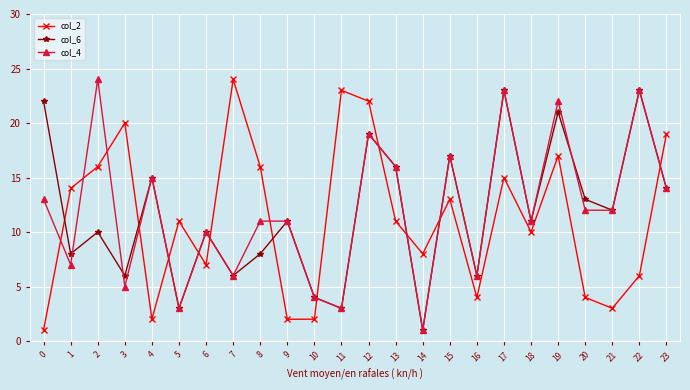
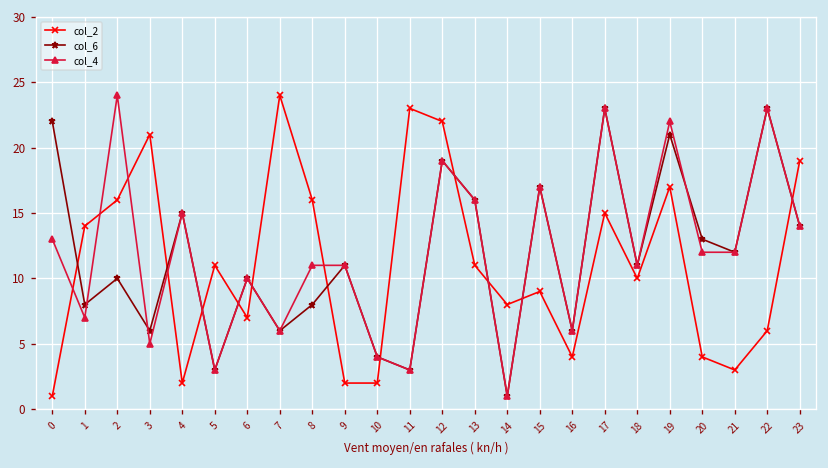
  {
    "col_2": {
      "0": 1,
      "1": 14,
      "2": 16,
-     "3": 20,
+     "3": 21,
      "4": 2,
      "5": 11,
      "6": 7,
      "7": 24,
      "8": 16,
      "9": 2,
      "10": 2,
      "11": 23,
      "12": 22,
      "13": 11,
      "14": 8,
-     "15": 13,
+     "15": 9,
      "16": 4,
      "17": 15,
      "18": 10,
      "19": 17,
      "20": 4,
      "21": 3,
      "22": 6,
      "23": 19
    },
    "col_6": {
      "0": 22,
      "1": 8,
      "2": 10,
      "3": 6,
      "8": 8,
      "19": 21,
      "20": 13
    },
    "col_4": {
      "0": 13,
      "1": 7,
      "2": 24,
      "3": 5,
      "8": 11,
      "19": 22,
      "20": 12
    }
  }
